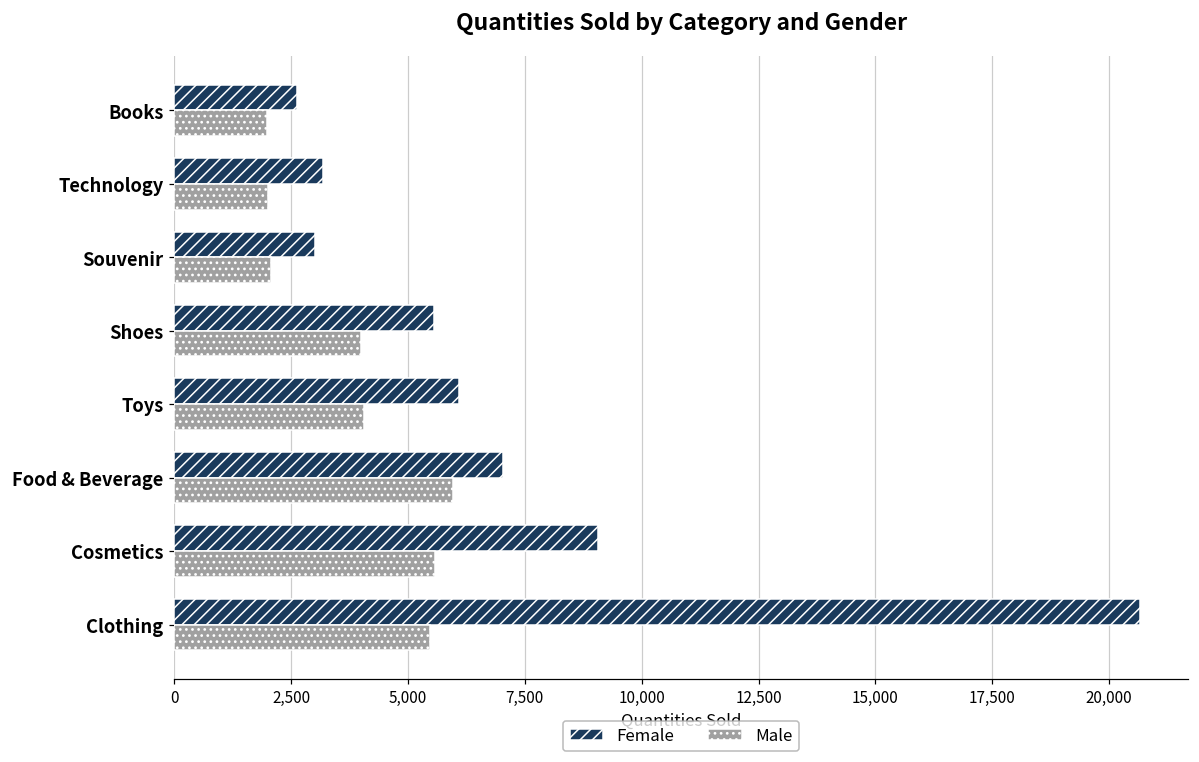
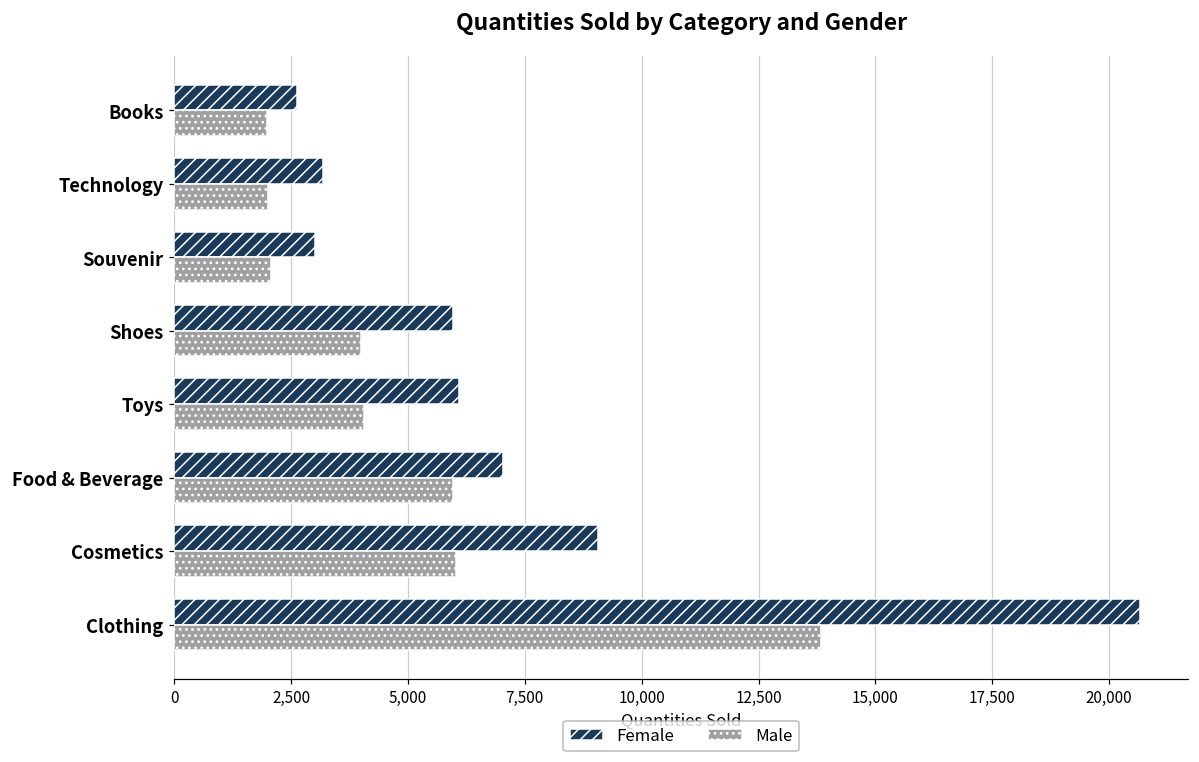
  {
    "Female": {
      "Books": "2,600",
      "Technology": "3,200",
      "Souvenir": "3,000",
-     "Shoes": "5,600",
+     "Shoes": "6,000",
      "Toys": "6,100",
      "Food & Beverage": "7,000",
      "Cosmetics": "9,100",
      "Clothing": "20,700"
    },
    "Male": {
      "Books": "2,000",
      "Technology": "2,000",
      "Souvenir": "2,100",
      "Shoes": "4,000",
      "Toys": "4,100",
      "Food & Beverage": "6,000",
-     "Cosmetics": "5,600",
-     "Clothing": "5,500"
+     "Cosmetics": "6,000",
+     "Clothing": "13,800"
    }
  }
